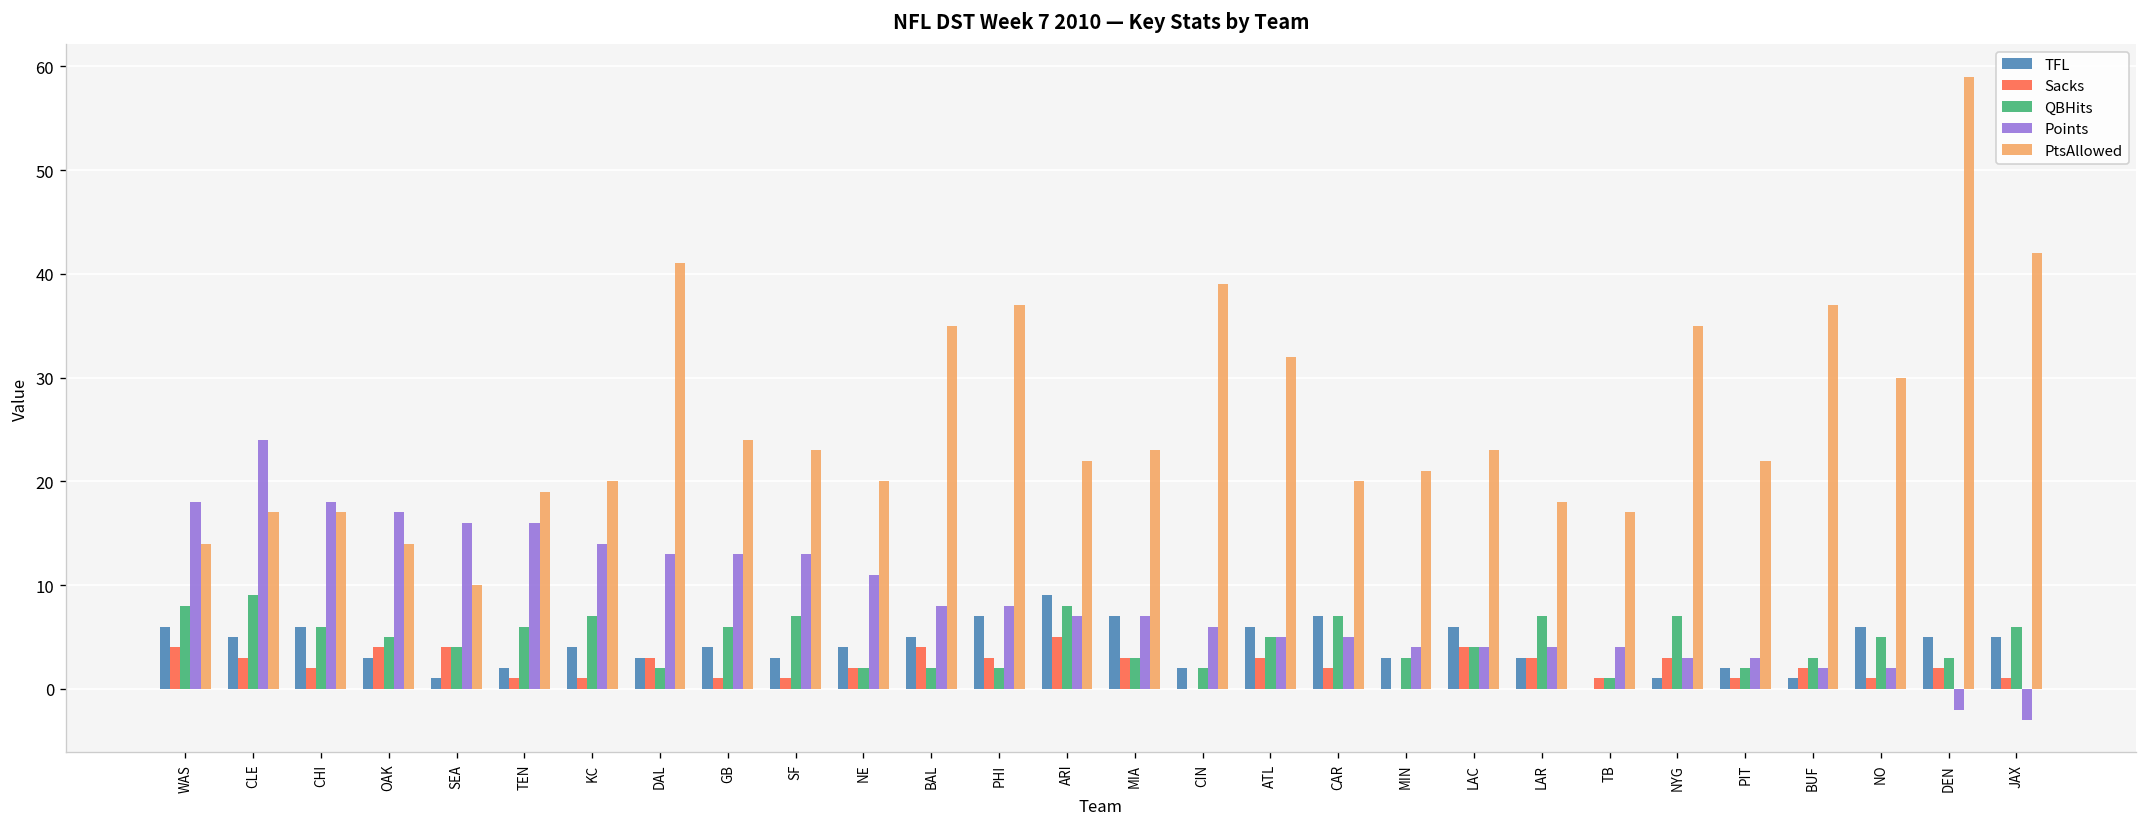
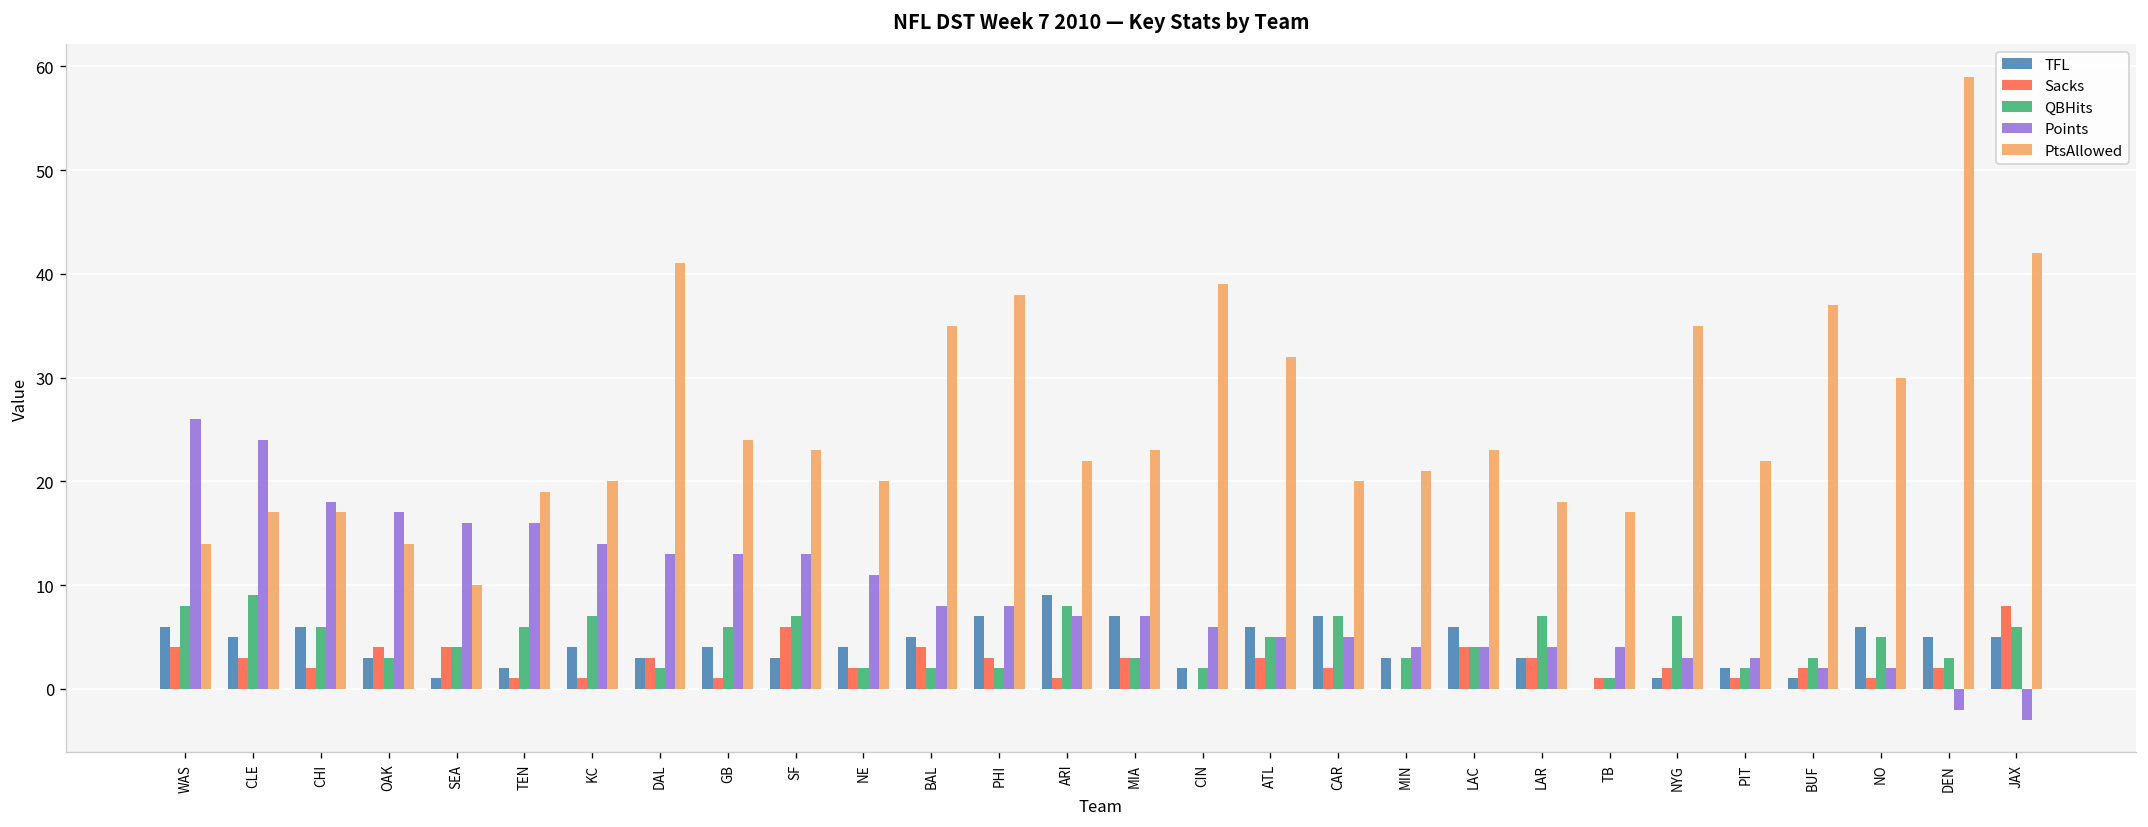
  {
    "TFL": {
      "WAS": 6,
      "CLE": 5,
      "CHI": 6,
      "OAK": 3,
      "SEA": 1,
      "TEN": 2,
      "KC": 4,
      "DAL": 3,
      "GB": 4,
      "SF": 3,
      "NE": 4,
      "BAL": 5,
      "PHI": 7,
      "ARI": 9,
      "MIA": 7,
      "CIN": 2,
      "ATL": 6,
      "CAR": 7,
      "MIN": 3,
      "LAC": 6,
      "LAR": 3,
      "TB": 0,
      "NYG": 1,
      "PIT": 2,
      "BUF": 1,
      "NO": 6,
      "DEN": 5,
      "JAX": 5
    },
    "Sacks": {
      "WAS": 4,
      "CLE": 3,
      "CHI": 2,
      "OAK": 4,
      "SEA": 4,
      "TEN": 1,
      "KC": 1,
      "DAL": 3,
      "GB": 1,
-     "SF": 1,
+     "SF": 6,
      "NE": 2,
      "BAL": 4,
      "PHI": 3,
-     "ARI": 5,
+     "ARI": 1,
      "MIA": 3,
      "CIN": 0,
      "ATL": 3,
      "CAR": 2,
      "MIN": 0,
      "LAC": 4,
      "LAR": 3,
      "TB": 1,
-     "NYG": 3,
+     "NYG": 2,
      "PIT": 1,
      "BUF": 2,
      "NO": 1,
      "DEN": 2,
-     "JAX": 1
+     "JAX": 8
    },
    "QBHits": {
      "WAS": 8,
      "CLE": 9,
      "CHI": 6,
-     "OAK": 5,
+     "OAK": 3,
      "SEA": 4,
      "TEN": 6,
      "KC": 7,
      "DAL": 2,
      "GB": 6,
      "SF": 7,
      "NE": 2,
      "BAL": 2,
      "PHI": 2,
      "ARI": 8,
      "MIA": 3,
      "CIN": 2,
      "ATL": 5,
      "CAR": 7,
      "MIN": 3,
      "LAC": 4,
      "LAR": 7,
      "TB": 1,
      "NYG": 7,
      "PIT": 2,
      "BUF": 3,
      "NO": 5,
      "DEN": 3,
      "JAX": 6
    },
    "Points": {
-     "WAS": 18,
+     "WAS": 26,
      "CLE": 24,
      "CHI": 18,
      "OAK": 17,
      "SEA": 16,
      "TEN": 16,
      "KC": 14,
      "DAL": 13,
      "GB": 13,
      "SF": 13,
      "NE": 11,
      "BAL": 8,
      "PHI": 8,
      "ARI": 7,
      "MIA": 7,
      "CIN": 6,
      "ATL": 5,
      "CAR": 5,
      "MIN": 4,
      "LAC": 4,
      "LAR": 4,
      "TB": 4,
      "NYG": 3,
      "PIT": 3,
      "BUF": 2,
      "NO": 2,
      "DEN": -2,
      "JAX": -3
    },
    "PtsAllowed": {
      "WAS": 14,
      "CLE": 17,
      "CHI": 17,
      "OAK": 14,
      "SEA": 10,
      "TEN": 19,
      "KC": 20,
      "DAL": 41,
      "GB": 24,
      "SF": 23,
      "NE": 20,
      "BAL": 35,
-     "PHI": 37,
+     "PHI": 38,
      "ARI": 22,
      "MIA": 23,
      "CIN": 39,
      "ATL": 32,
      "CAR": 20,
      "MIN": 21,
      "LAC": 23,
      "LAR": 18,
      "TB": 17,
      "NYG": 35,
      "PIT": 22,
      "BUF": 37,
      "NO": 30,
      "DEN": 59,
      "JAX": 42
    }
  }
